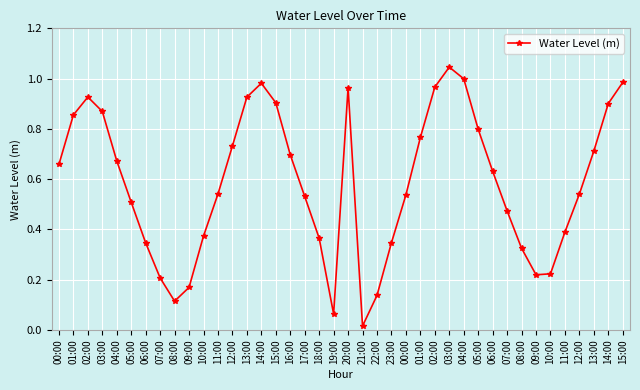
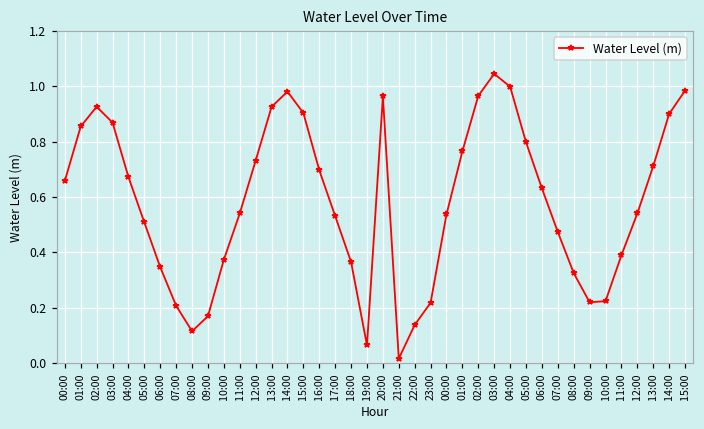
  {
    "16:00": 0.70,
    "17:00": 0.53,
    "18:00": 0.37,
    "19:00": 0.06,
    "20:00": 0.96,
    "21:00": 0.02,
    "22:00": 0.14,
-   "23:00": 0.35
+   "23:00": 0.22
  }
